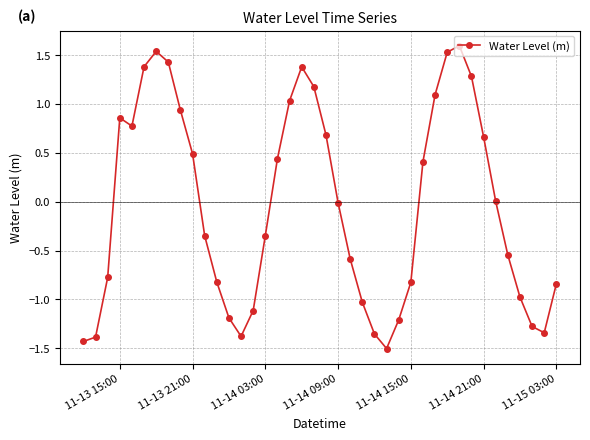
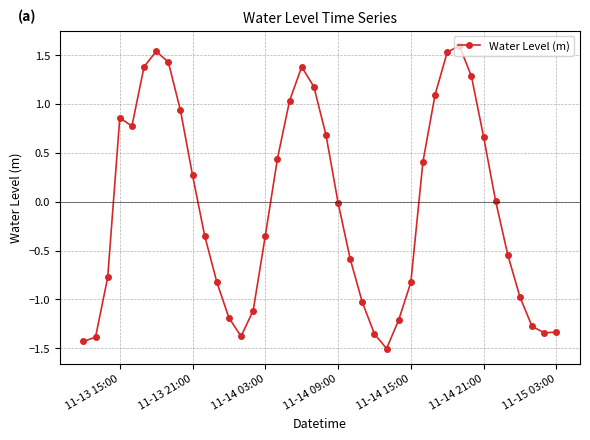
  {
    "11-13 15:00": 0.9,
-   "11-13 21:00": 0.5,
+   "11-13 21:00": 0.3,
    "11-14 03:00": -0.3,
    "11-14 09:00": 0.0,
    "11-14 15:00": -0.8,
    "11-14 21:00": 0.7,
-   "11-15 03:00": -0.8
+   "11-15 03:00": -1.3
  }
